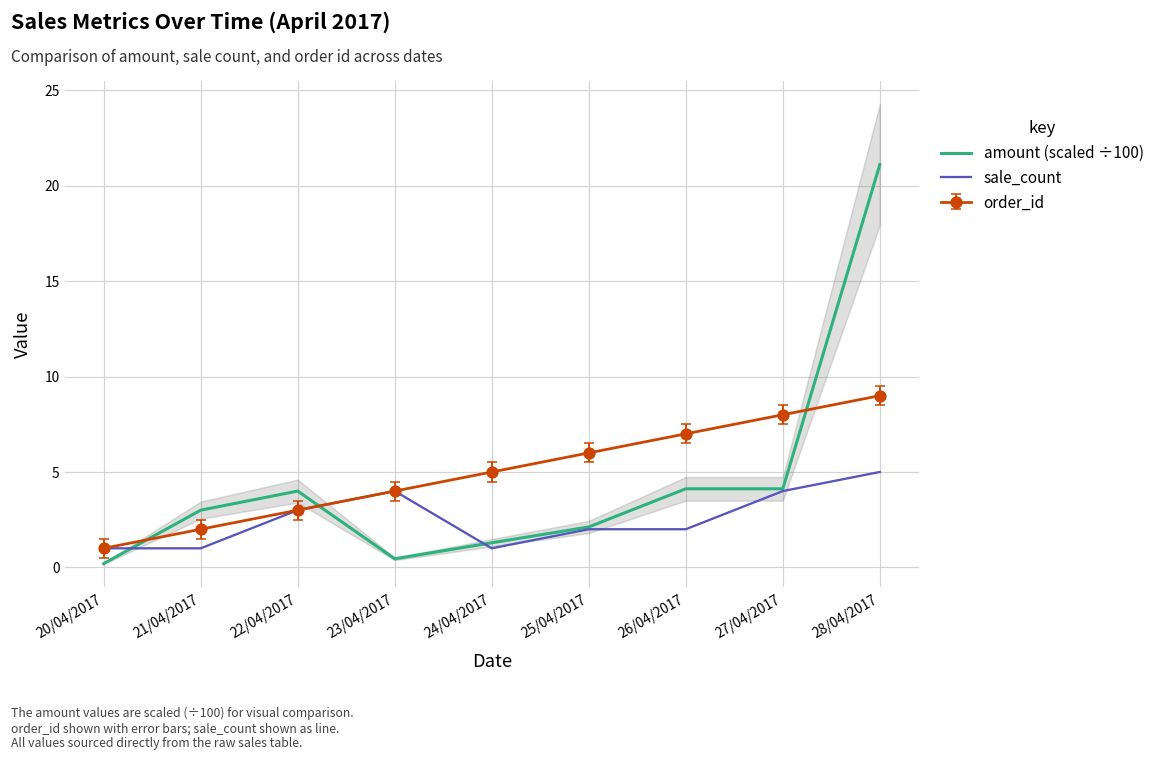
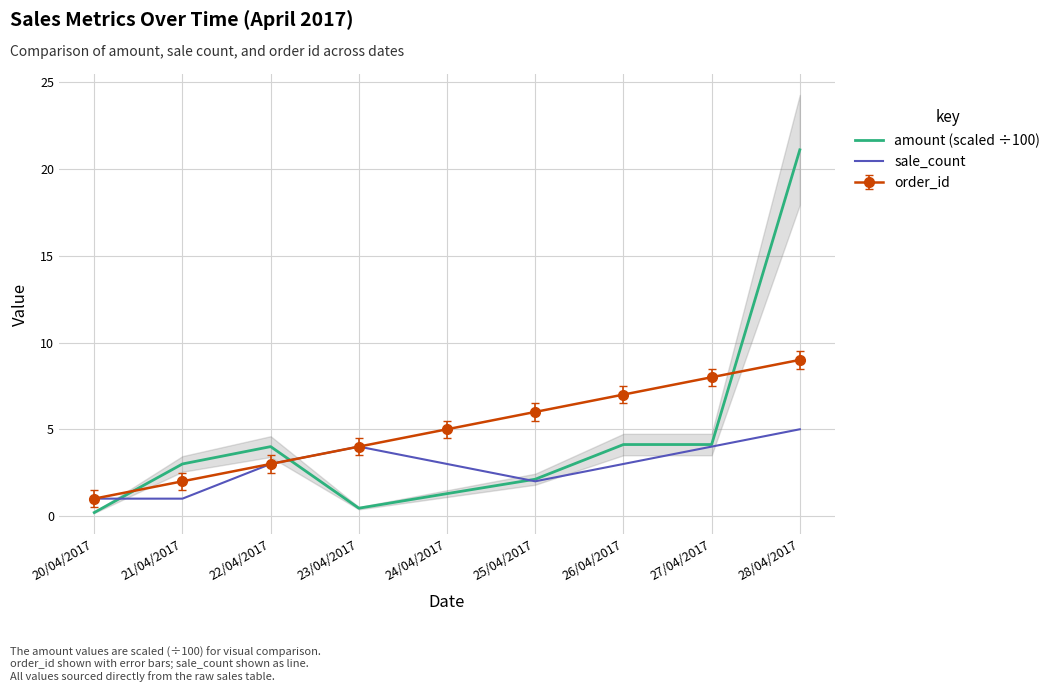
  {
    "amount (scaled ÷100)": {
      "21/04/2017": 3,
      "22/04/2017": 4,
      "24/04/2017": 1.3,
      "26/04/2017": 4,
      "28/04/2017": 21
    },
    "sale_count": {
      "21/04/2017": 1,
-     "24/04/2017": 1,
-     "26/04/2017": 2,
+     "24/04/2017": 3,
+     "26/04/2017": 3,
      "28/04/2017": 5
    }
  }
